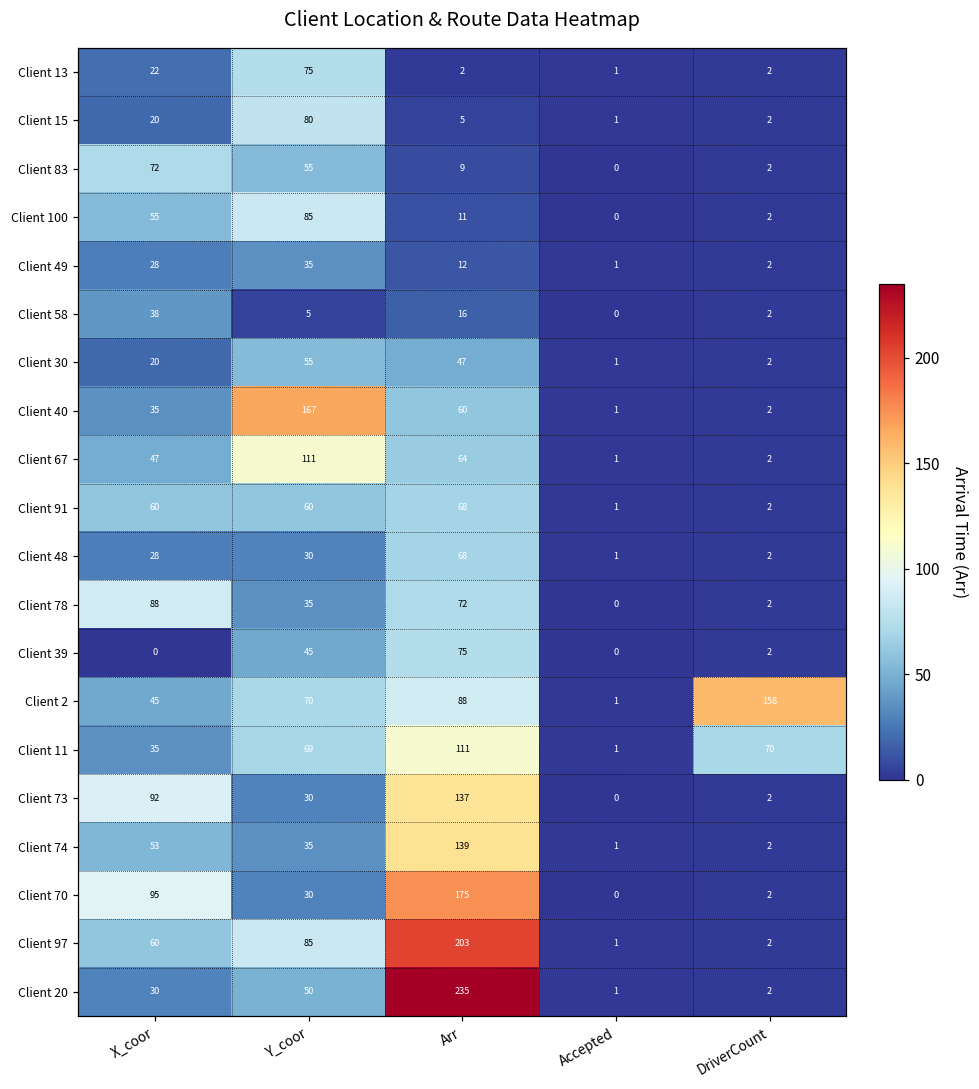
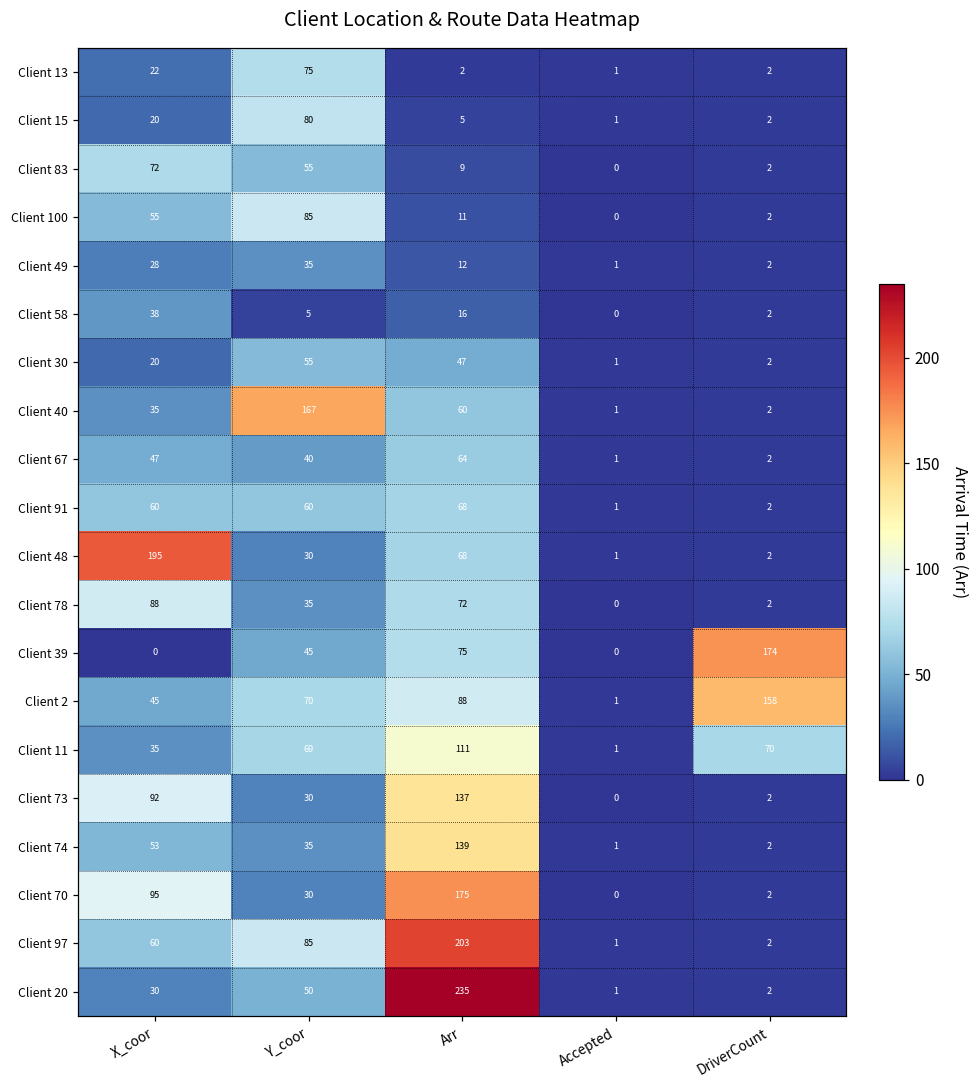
  {
    "Client 13": {
      "X_coor": 22,
      "Y_coor": 75,
      "Arr": 2,
      "Accepted": 1,
      "DriverCount": 2
    },
    "Client 15": {
      "X_coor": 20,
      "Y_coor": 80,
      "Arr": 5,
      "Accepted": 1,
      "DriverCount": 2
    },
    "Client 83": {
      "X_coor": 72,
      "Y_coor": 55,
      "Arr": 9,
      "Accepted": 0,
      "DriverCount": 2
    },
    "Client 100": {
      "X_coor": 55,
      "Y_coor": 85,
      "Arr": 11,
      "Accepted": 0,
      "DriverCount": 2
    },
    "Client 49": {
      "X_coor": 28,
      "Y_coor": 35,
      "Arr": 12,
      "Accepted": 1,
      "DriverCount": 2
    },
    "Client 58": {
      "X_coor": 38,
      "Y_coor": 5,
      "Arr": 16,
      "Accepted": 0,
      "DriverCount": 2
    },
    "Client 30": {
      "X_coor": 20,
      "Y_coor": 55,
      "Arr": 47,
      "Accepted": 1,
      "DriverCount": 2
    },
    "Client 40": {
      "X_coor": 35,
      "Y_coor": 167,
      "Arr": 60,
      "Accepted": 1,
      "DriverCount": 2
    },
    "Client 67": {
      "X_coor": 47,
-     "Y_coor": 111,
+     "Y_coor": 40,
      "Arr": 64,
      "Accepted": 1,
      "DriverCount": 2
    },
    "Client 91": {
      "X_coor": 60,
      "Y_coor": 60,
      "Arr": 68,
      "Accepted": 1,
      "DriverCount": 2
    },
    "Client 48": {
-     "X_coor": 28,
+     "X_coor": 195,
      "Y_coor": 30,
      "Arr": 68,
      "Accepted": 1,
      "DriverCount": 2
    },
    "Client 78": {
      "X_coor": 88,
      "Y_coor": 35,
      "Arr": 72,
      "Accepted": 0,
      "DriverCount": 2
    },
    "Client 39": {
      "X_coor": 0,
      "Y_coor": 45,
      "Arr": 75,
      "Accepted": 0,
-     "DriverCount": 2
+     "DriverCount": 174
    },
    "Client 2": {
      "X_coor": 45,
      "Y_coor": 70,
      "Arr": 88,
      "Accepted": 1,
      "DriverCount": 158
    },
    "Client 11": {
      "X_coor": 35,
      "Y_coor": 69,
      "Arr": 111,
      "Accepted": 1,
      "DriverCount": 70
    },
    "Client 73": {
      "X_coor": 92,
      "Y_coor": 30,
      "Arr": 137,
      "Accepted": 0,
      "DriverCount": 2
    },
    "Client 74": {
      "X_coor": 53,
      "Y_coor": 35,
      "Arr": 139,
      "Accepted": 1,
      "DriverCount": 2
    },
    "Client 70": {
      "X_coor": 95,
      "Y_coor": 30,
      "Arr": 175,
      "Accepted": 0,
      "DriverCount": 2
    },
    "Client 97": {
      "X_coor": 60,
      "Y_coor": 85,
      "Arr": 203,
      "Accepted": 1,
      "DriverCount": 2
    },
    "Client 20": {
      "X_coor": 30,
      "Y_coor": 50,
      "Arr": 235,
      "Accepted": 1,
      "DriverCount": 2
    }
  }
